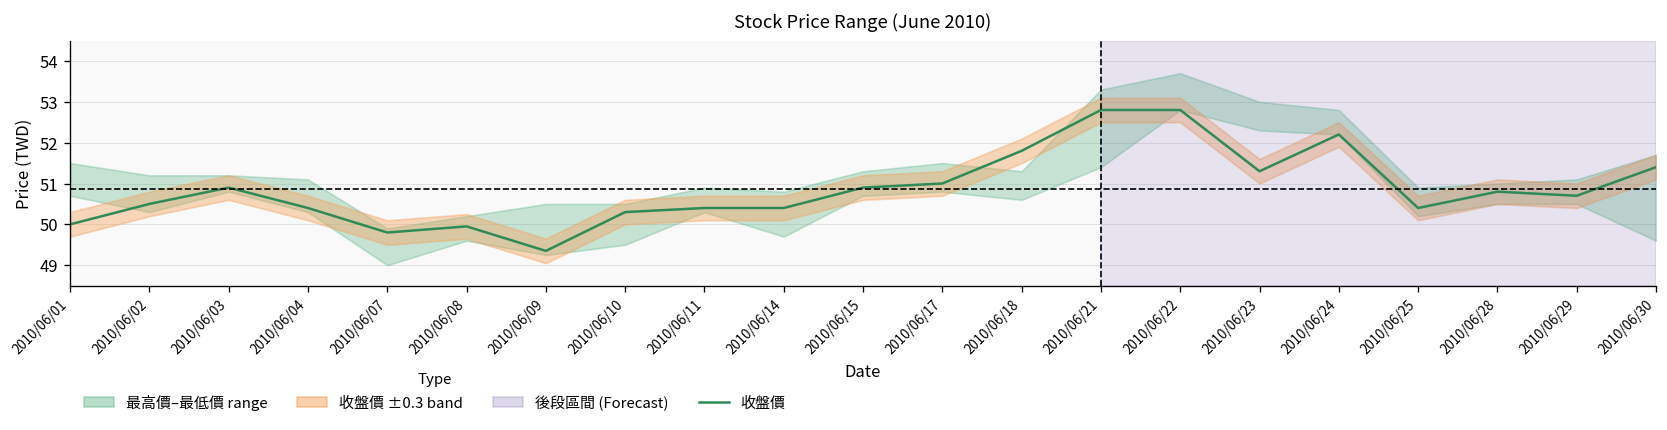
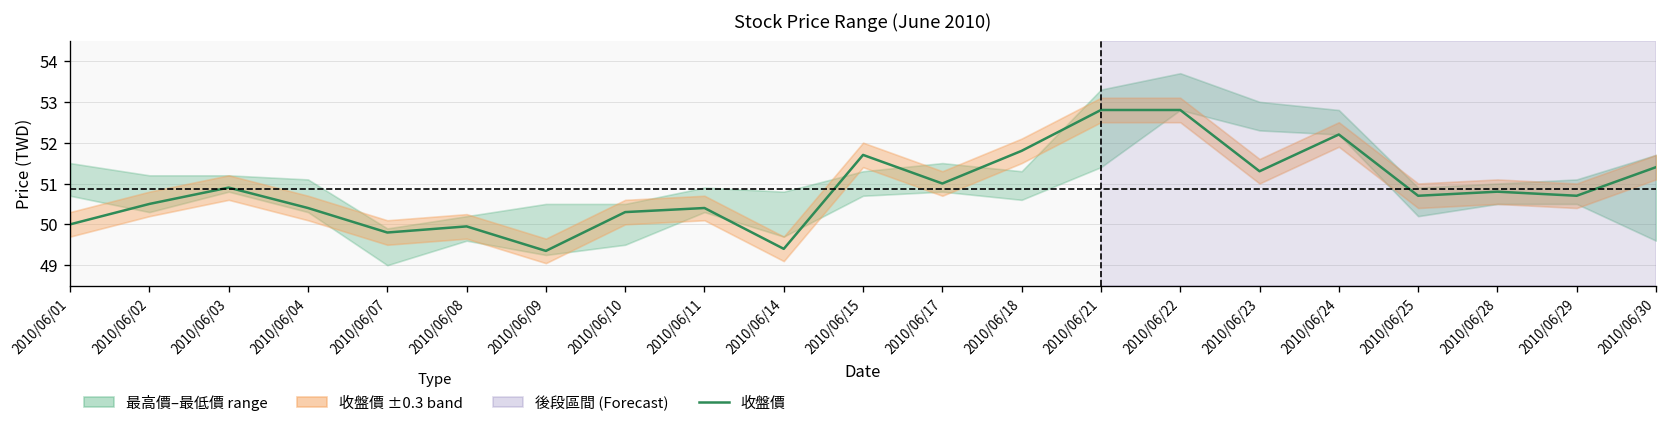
  {
    "收盤價": {
      "2010/06/01": 50.0,
      "2010/06/02": 50.5,
      "2010/06/03": 50.9,
      "2010/06/04": 50.4,
      "2010/06/07": 49.8,
      "2010/06/08": 50.0,
      "2010/06/09": 49.4,
      "2010/06/10": 50.3,
      "2010/06/11": 50.4,
-     "2010/06/14": 50.4,
-     "2010/06/15": 50.9,
+     "2010/06/14": 49.4,
+     "2010/06/15": 51.7,
      "2010/06/17": 51.0,
      "2010/06/18": 51.8,
      "2010/06/21": 52.8,
      "2010/06/22": 52.8,
      "2010/06/23": 51.3,
      "2010/06/24": 52.2,
-     "2010/06/25": 50.4,
+     "2010/06/25": 50.7,
      "2010/06/28": 50.8,
      "2010/06/29": 50.7,
      "2010/06/30": 51.4
    }
  }
